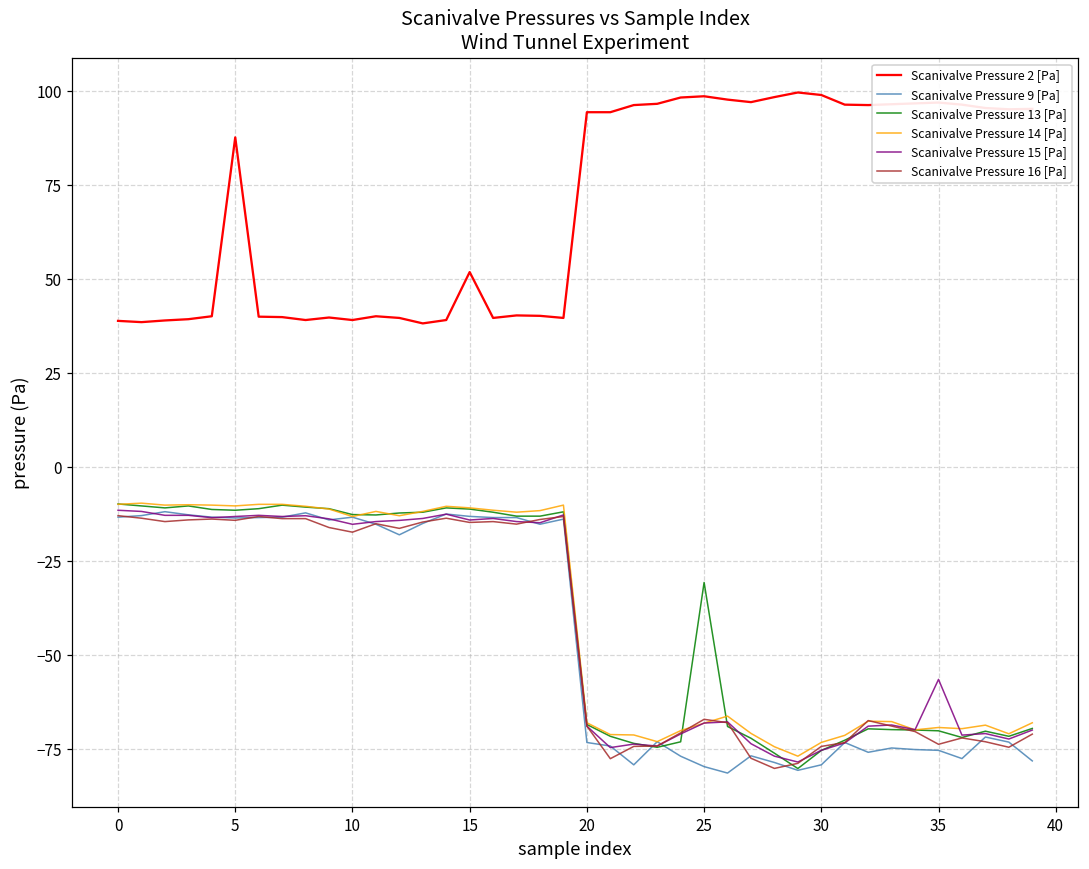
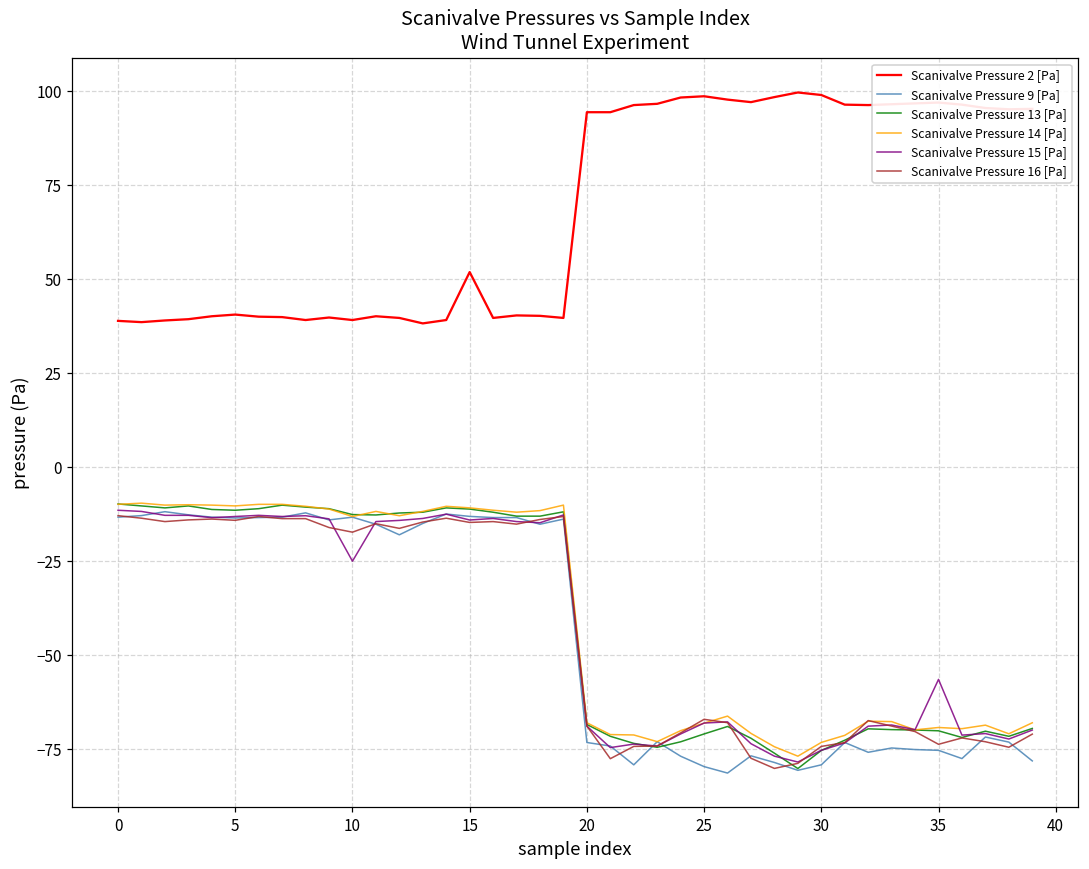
  {
    "Scanivalve Pressure 2 [Pa]": {
      "0": 39,
-     "5": 88,
+     "5": 41,
      "10": 39,
      "15": 52,
      "20": 94,
      "25": 99,
      "30": 99
    },
    "Scanivalve Pressure 9 [Pa]": {
      "15": -13,
      "20": -73,
      "25": -80,
      "30": -79,
      "35": -75
    },
    "Scanivalve Pressure 13 [Pa]": {
      "5": -11,
-     "25": -31,
+     "25": -71,
      "35": -70
    },
    "Scanivalve Pressure 14 [Pa]": {
      "5": -10,
      "30": -73,
      "35": -69
    },
    "Scanivalve Pressure 15 [Pa]": {
      "0": -11,
-     "10": -15,
+     "10": -25,
      "35": -56
    },
    "Scanivalve Pressure 16 [Pa]": {
      "10": -17,
      "25": -67,
      "30": -74,
      "35": -74
    }
  }
